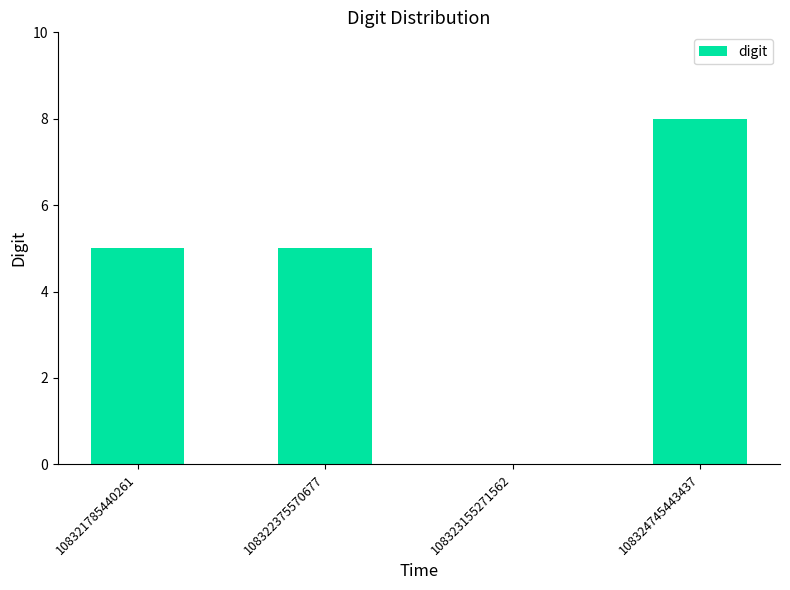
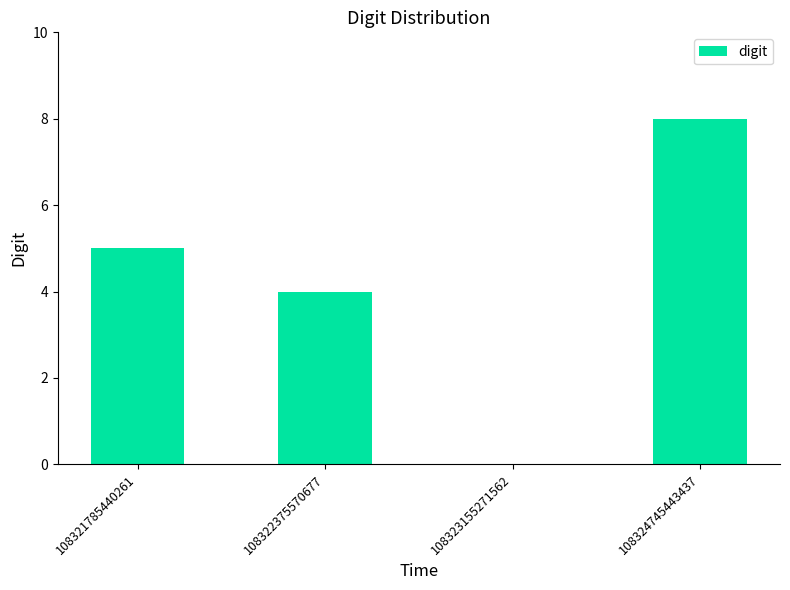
  {
    "108321785440261": 5,
-   "108322375570677": 5,
+   "108322375570677": 4,
    "108323155271562": 0,
    "108324745443437": 8
  }
